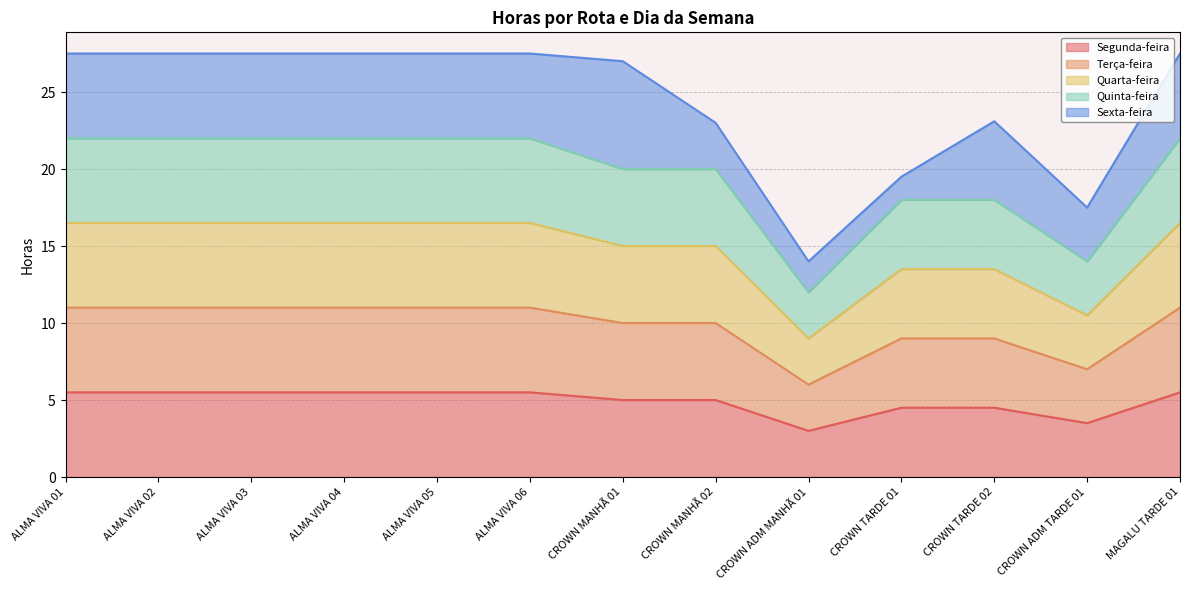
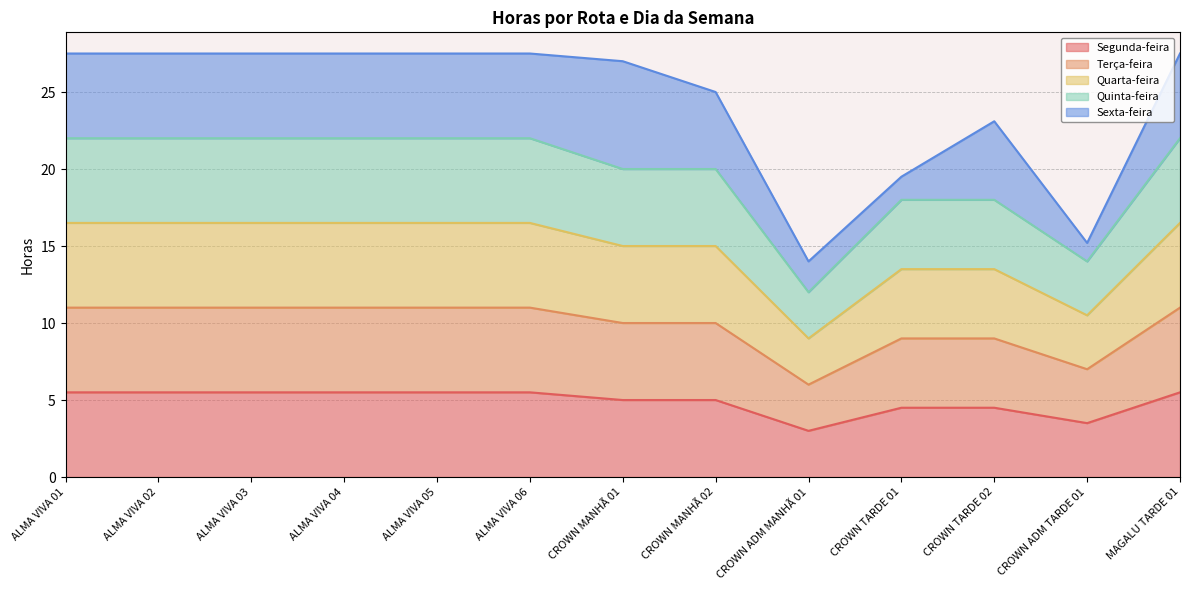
  {
    "Quinta-feira": {
      "ALMA VIVA 01": 5.5,
      "ALMA VIVA 02": 5.5,
      "ALMA VIVA 03": 5.5,
      "ALMA VIVA 04": 5.5,
      "ALMA VIVA 05": 5.5,
      "ALMA VIVA 06": 5.5,
      "CROWN MANHÃ 01": 5.0,
      "CROWN MANHÃ 02": 5.0,
      "CROWN ADM MANHÃ 01": 3.0,
      "CROWN TARDE 01": 4.5,
      "CROWN TARDE 02": 4.5,
      "CROWN ADM TARDE 01": 3.5,
      "MAGALU TARDE 01": 5.5
    },
    "Sexta-feira": {
      "ALMA VIVA 01": 5.5,
      "ALMA VIVA 02": 5.5,
      "ALMA VIVA 03": 5.5,
      "ALMA VIVA 04": 5.5,
      "ALMA VIVA 05": 5.5,
      "ALMA VIVA 06": 5.5,
      "CROWN MANHÃ 01": 7.0,
-     "CROWN MANHÃ 02": 3,
+     "CROWN MANHÃ 02": 5,
      "CROWN ADM MANHÃ 01": 2.0,
      "CROWN TARDE 01": 1.5,
      "CROWN TARDE 02": 5.1,
-     "CROWN ADM TARDE 01": 3.5,
+     "CROWN ADM TARDE 01": 1.2,
      "MAGALU TARDE 01": 5.5
    }
  }
